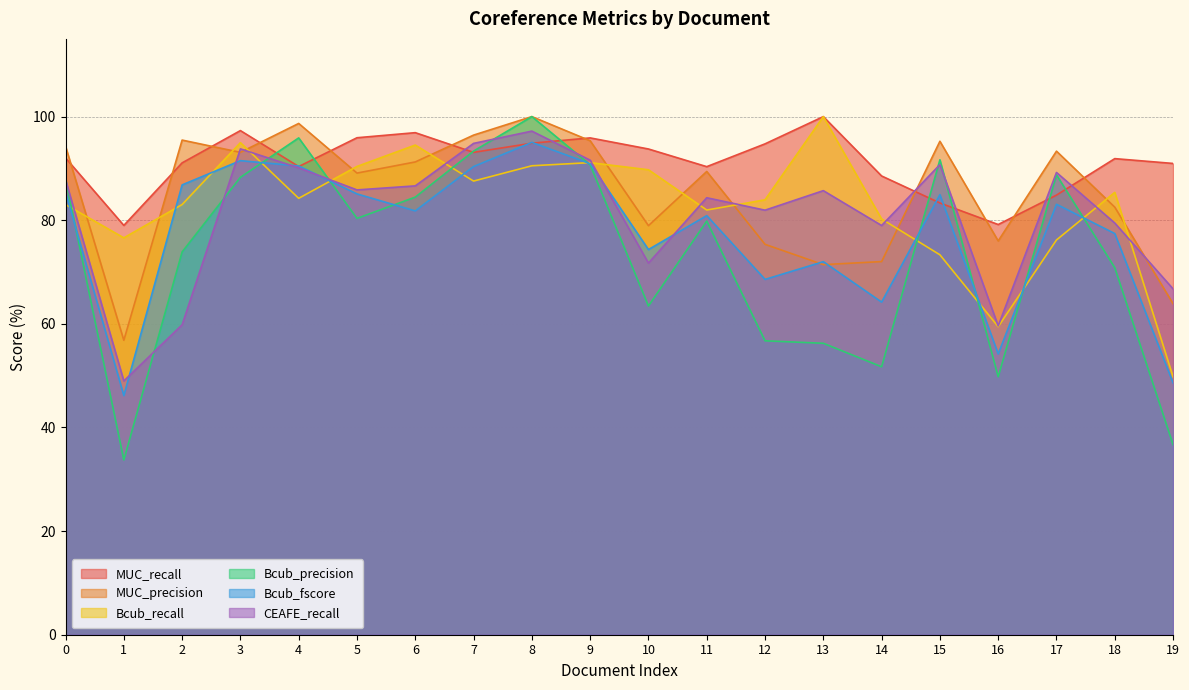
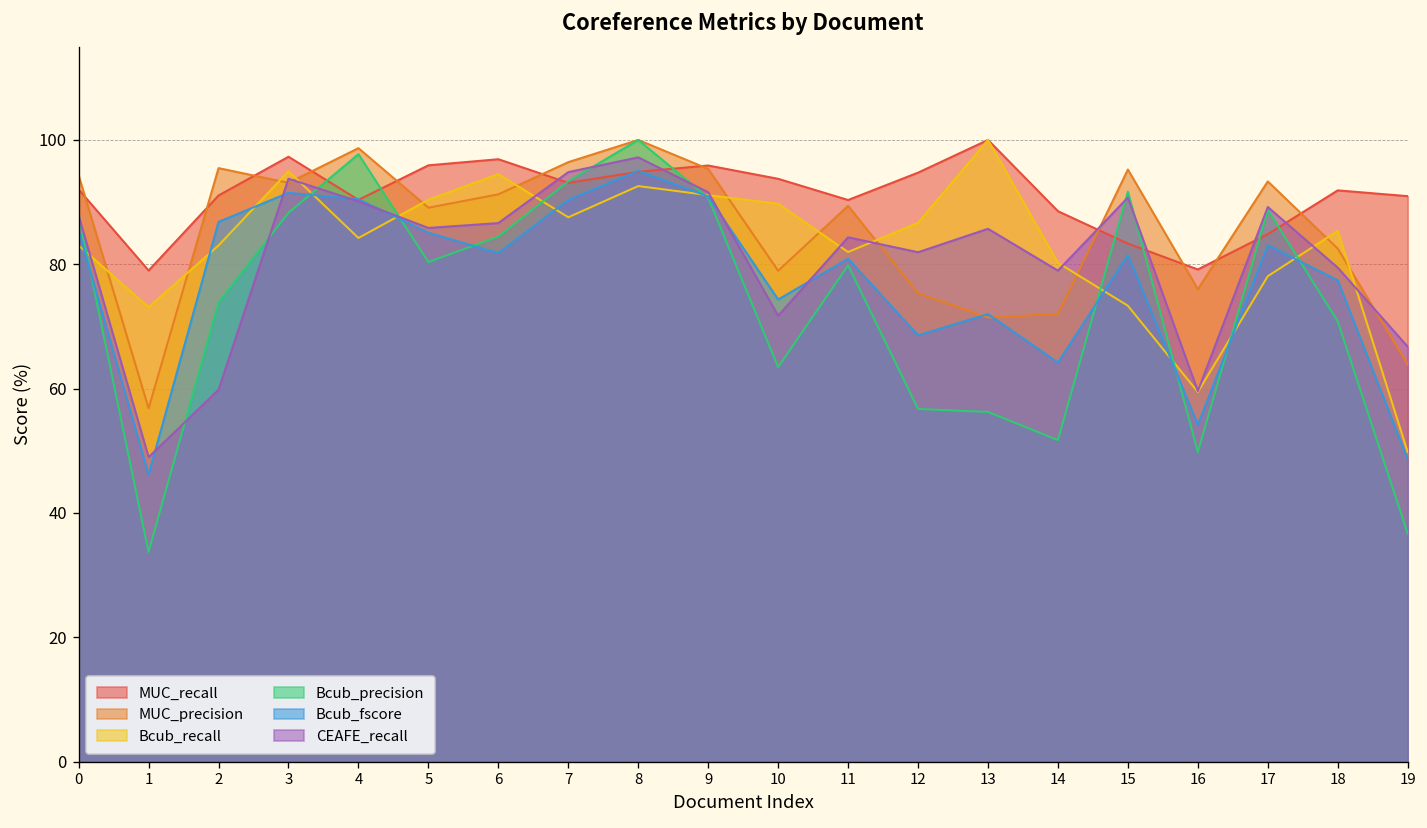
  {
    "Bcub_recall": {
      "0": 83,
-     "1": 77,
+     "1": 73,
      "2": 83,
      "3": 95,
      "4": 84,
      "5": 90,
      "6": 95,
      "7": 88,
-     "8": 91,
+     "8": 93,
      "10": 90,
      "11": 82,
-     "12": 84,
+     "12": 87,
      "14": 80,
      "15": 73,
-     "17": 76,
+     "17": 78,
      "18": 85,
      "19": 50
    },
    "Bcub_precision": {
      "1": 34,
      "2": 74,
      "3": 88,
-     "4": 96,
+     "4": 98,
      "5": 80,
      "6": 84,
      "10": 63,
      "11": 80,
      "12": 57,
      "13": 56,
      "14": 52,
      "15": 92,
      "16": 50,
      "18": 71,
      "19": 37
    },
    "Bcub_fscore": {
      "0": 85,
      "1": 46,
      "2": 87,
      "3": 92,
      "5": 85,
      "6": 82,
      "7": 90,
      "10": 74,
      "11": 81,
      "12": 69,
      "13": 72,
      "14": 64,
-     "15": 85,
+     "15": 81,
      "16": 54,
      "17": 83,
      "18": 77,
      "19": 49
    },
    "CEAFE_recall": {
      "1": 49,
      "2": 60,
      "3": 94,
      "5": 86,
      "6": 87,
      "7": 95,
      "8": 97,
      "10": 72,
      "11": 84,
      "12": 82,
      "13": 86,
      "14": 79,
      "15": 91,
      "18": 79,
      "19": 67
    }
  }
